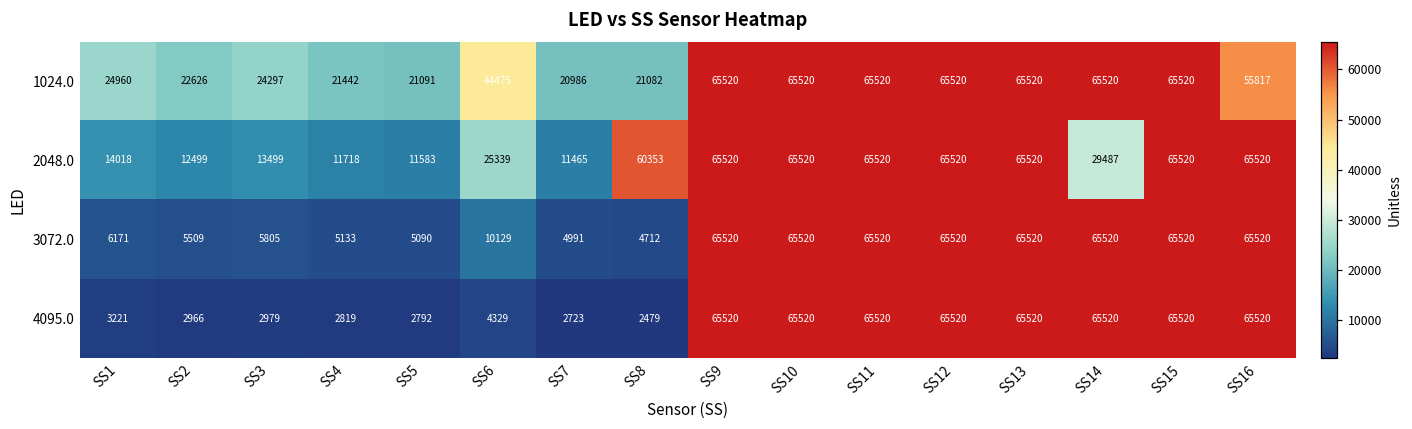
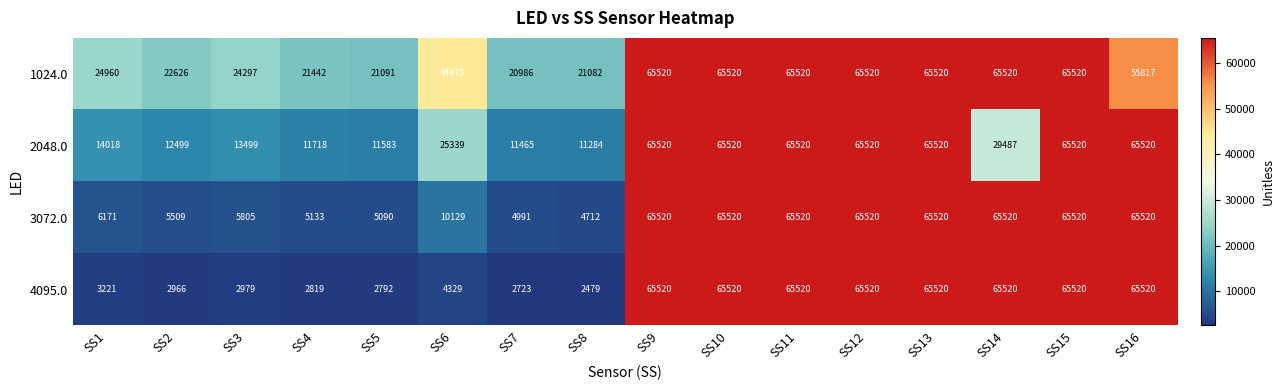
  {
    "1024.0": {
      "SS1": 24960,
      "SS2": 22626,
      "SS3": 24297,
      "SS4": 21442,
      "SS5": 21091,
      "SS6": 44475,
      "SS7": 20986,
      "SS8": 21082,
      "SS9": 65520,
      "SS10": 65520,
      "SS11": 65520,
      "SS12": 65520,
      "SS13": 65520,
      "SS14": 65520,
      "SS15": 65520,
      "SS16": 55817
    },
    "2048.0": {
      "SS1": 14018,
      "SS2": 12499,
      "SS3": 13499,
      "SS4": 11718,
      "SS5": 11583,
      "SS6": 25339,
      "SS7": 11465,
-     "SS8": 60353,
+     "SS8": 11284,
      "SS9": 65520,
      "SS10": 65520,
      "SS11": 65520,
      "SS12": 65520,
      "SS13": 65520,
      "SS14": 29487,
      "SS15": 65520,
      "SS16": 65520
    },
    "3072.0": {
      "SS1": 6171,
      "SS2": 5509,
      "SS3": 5805,
      "SS4": 5133,
      "SS5": 5090,
      "SS6": 10129,
      "SS7": 4991,
      "SS8": 4712,
      "SS9": 65520,
      "SS10": 65520,
      "SS11": 65520,
      "SS12": 65520,
      "SS13": 65520,
      "SS14": 65520,
      "SS15": 65520,
      "SS16": 65520
    },
    "4095.0": {
      "SS1": 3221,
      "SS2": 2966,
      "SS3": 2979,
      "SS4": 2819,
      "SS5": 2792,
      "SS6": 4329,
      "SS7": 2723,
      "SS8": 2479,
      "SS9": 65520,
      "SS10": 65520,
      "SS11": 65520,
      "SS12": 65520,
      "SS13": 65520,
      "SS14": 65520,
      "SS15": 65520,
      "SS16": 65520
    }
  }
